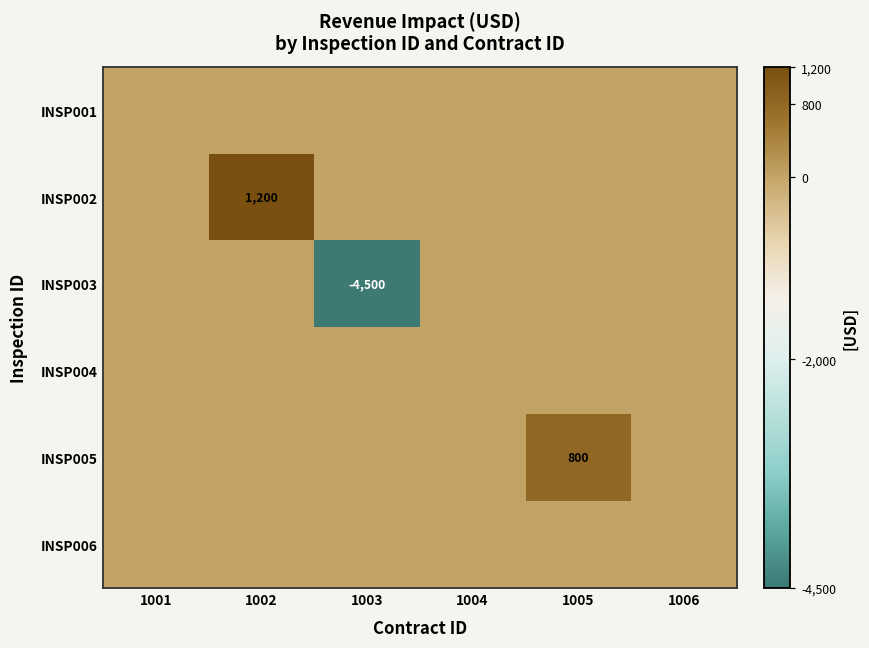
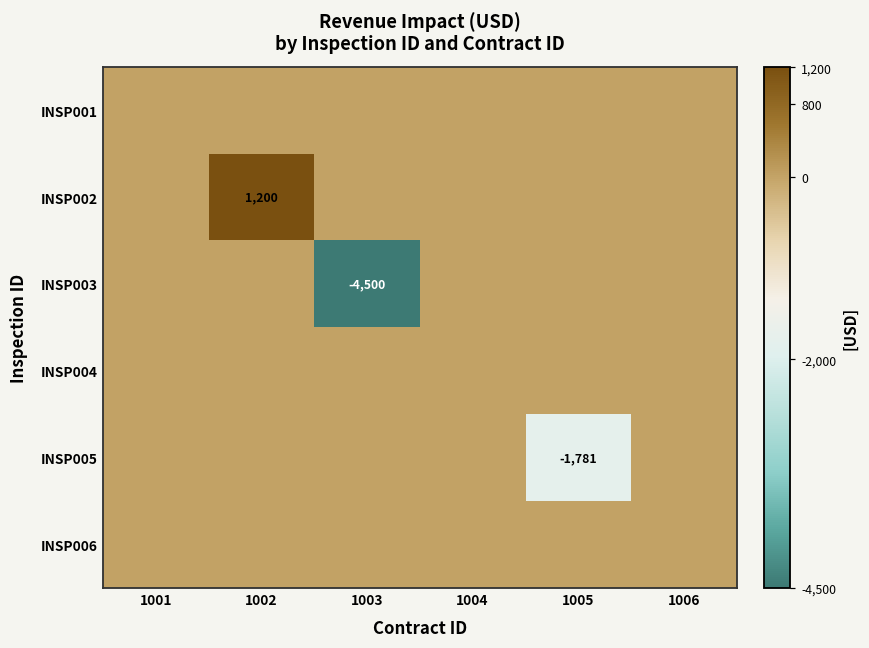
  {
    "INSP002": {
      "1002": "1,200"
    },
    "INSP003": {
      "1003": "-4,500"
    },
    "INSP005": {
-     "1005": "800"
+     "1005": "-1,781"
    }
  }
